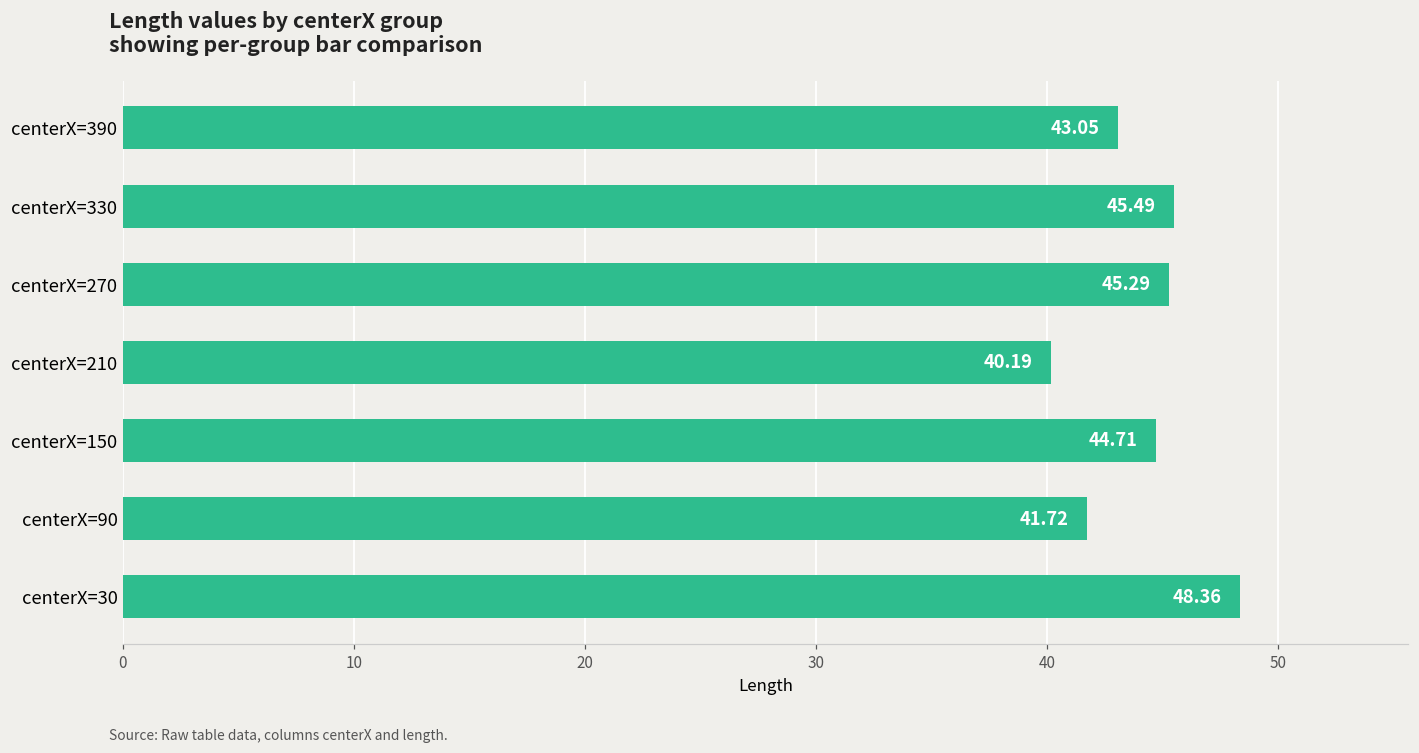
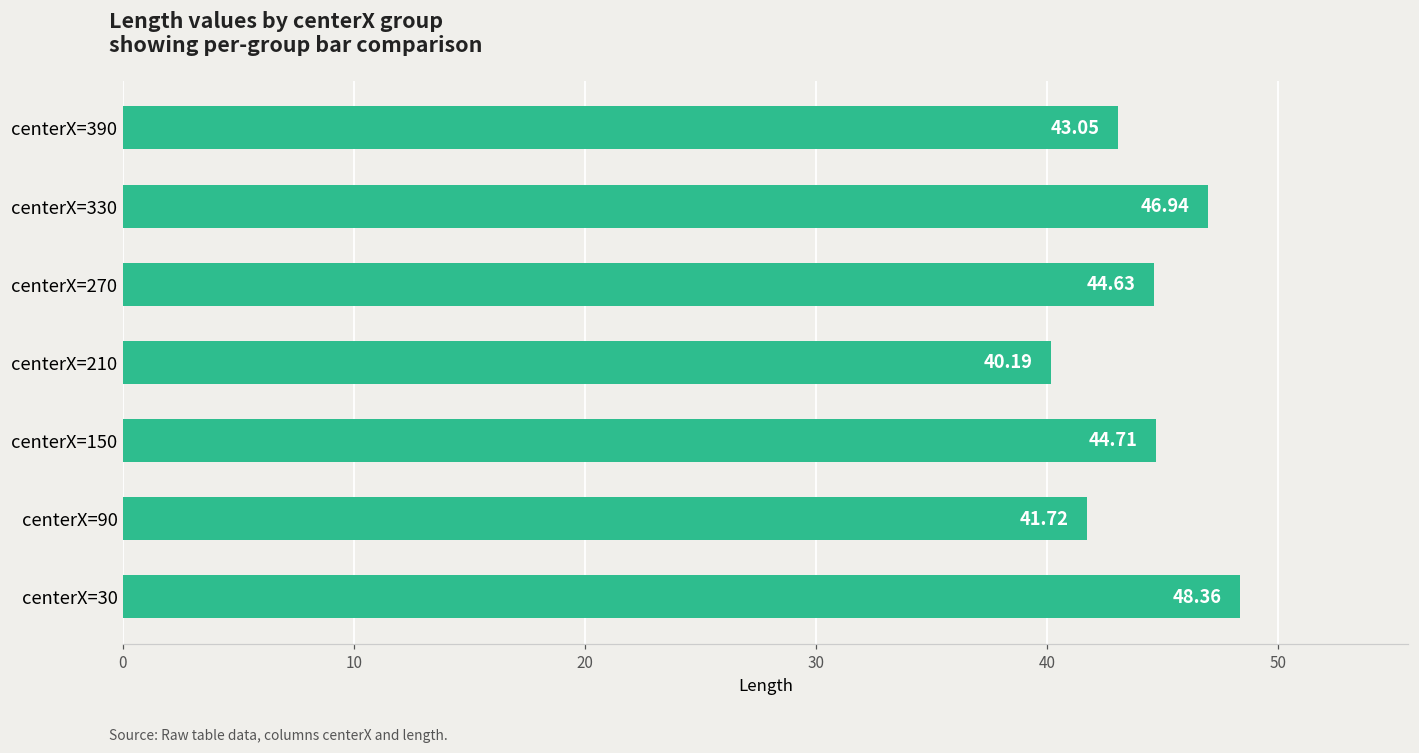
  {
    "centerX=390": 43.05,
-   "centerX=330": 45.49,
-   "centerX=270": 45.29,
+   "centerX=330": 46.94,
+   "centerX=270": 44.63,
    "centerX=210": 40.19,
    "centerX=150": 44.71,
    "centerX=90": 41.72,
    "centerX=30": 48.36
  }
